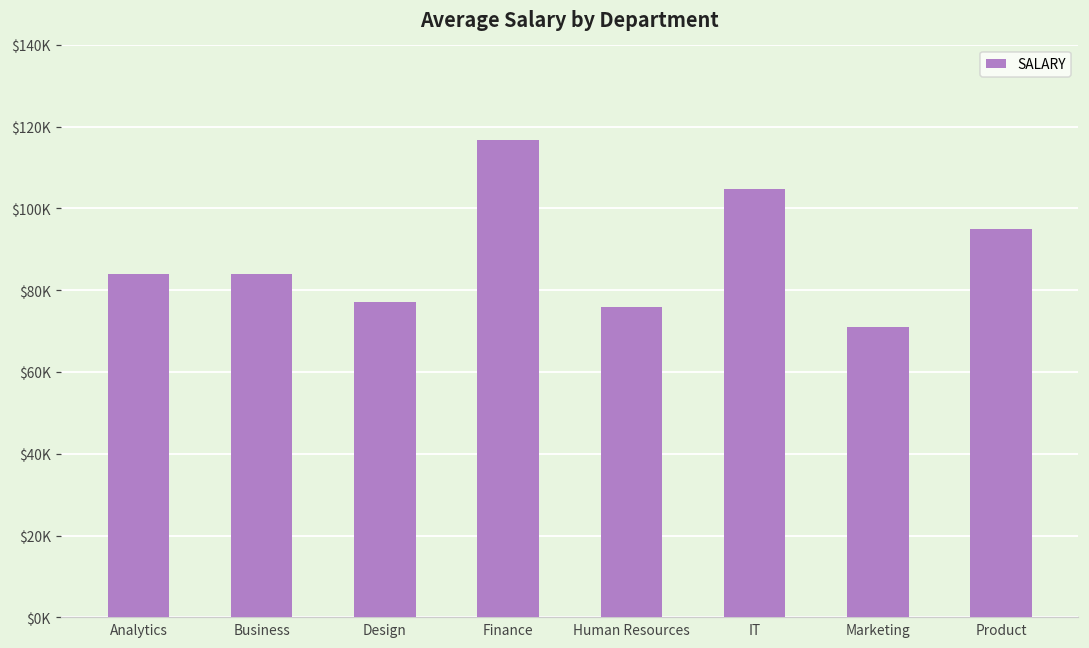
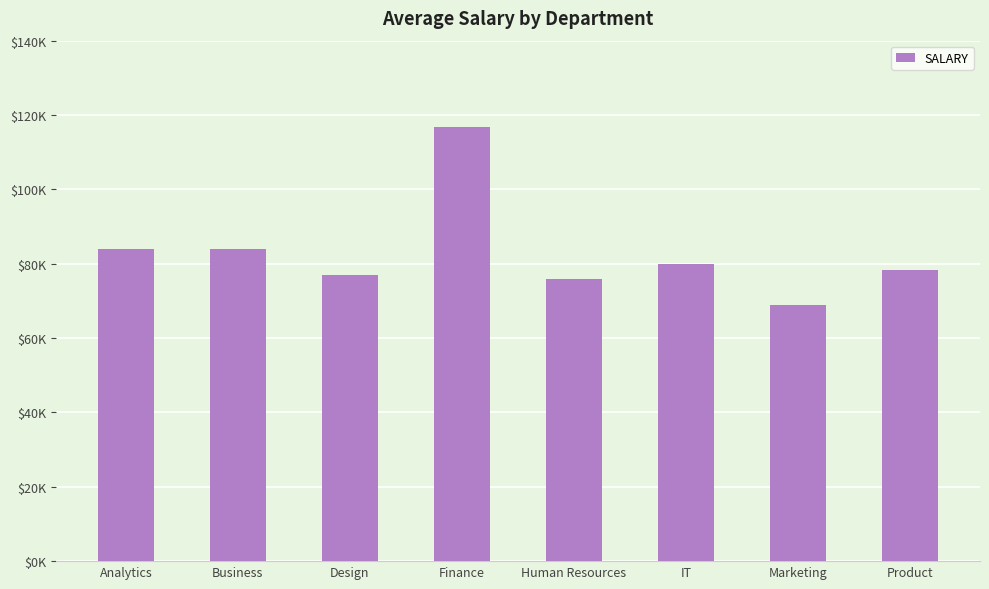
  {
    "Analytics": "$84000",
    "Business": "$84000",
    "Design": "$77000",
    "Finance": "$117000",
    "Human Resources": "$76000",
-   "IT": "$105000",
-   "Marketing": "$71000",
-   "Product": "$95000"
+   "IT": "$80000",
+   "Marketing": "$69000",
+   "Product": "$78000"
  }
